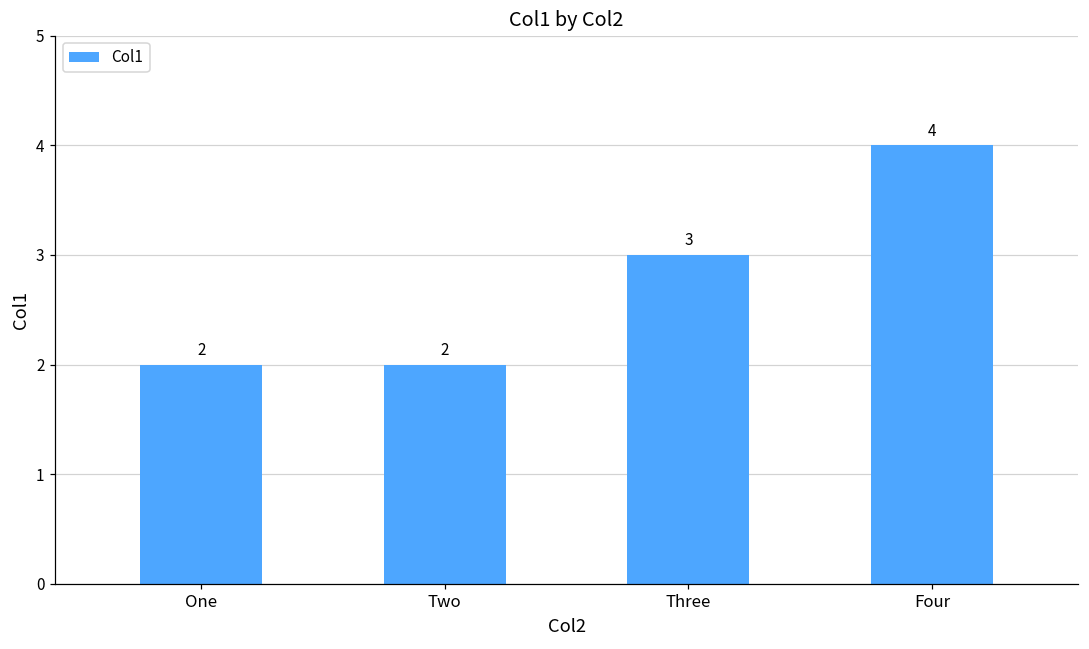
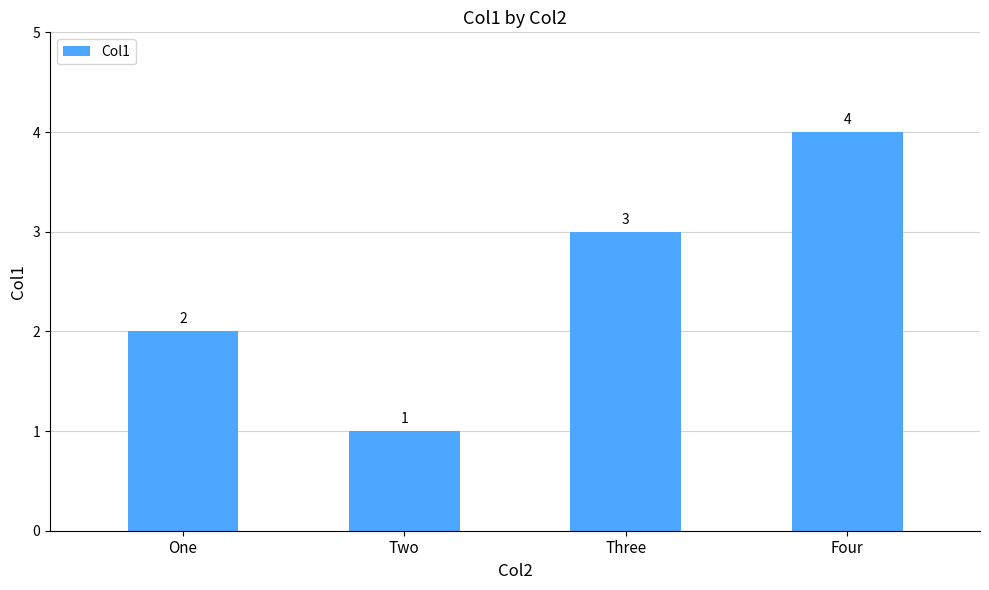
  {
    "One": 2,
-   "Two": 2,
+   "Two": 1,
    "Three": 3,
    "Four": 4
  }
